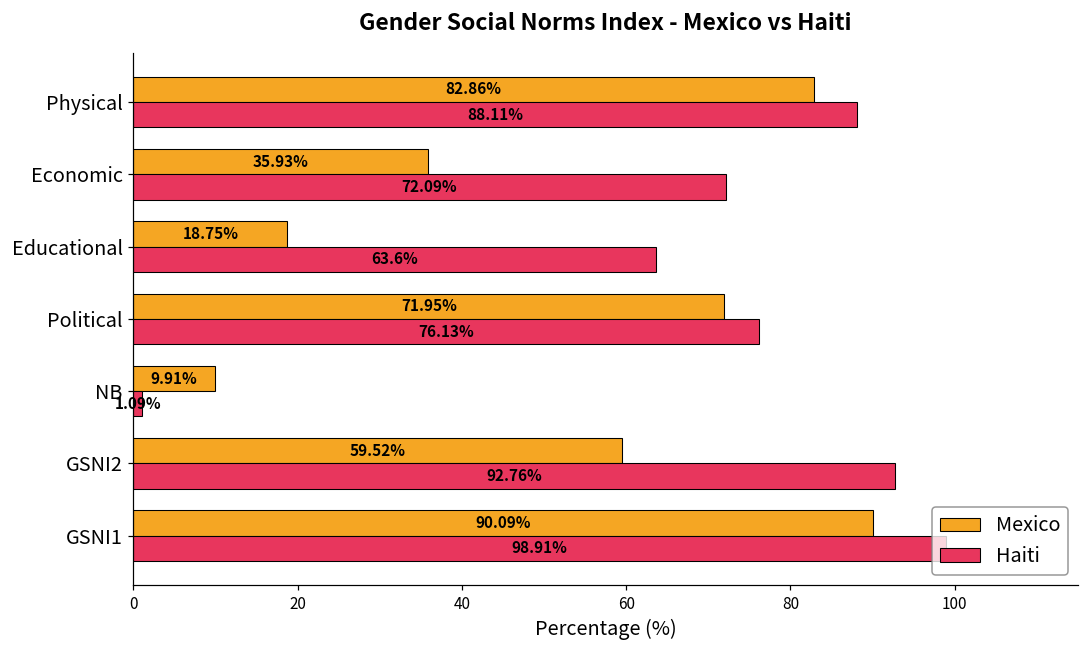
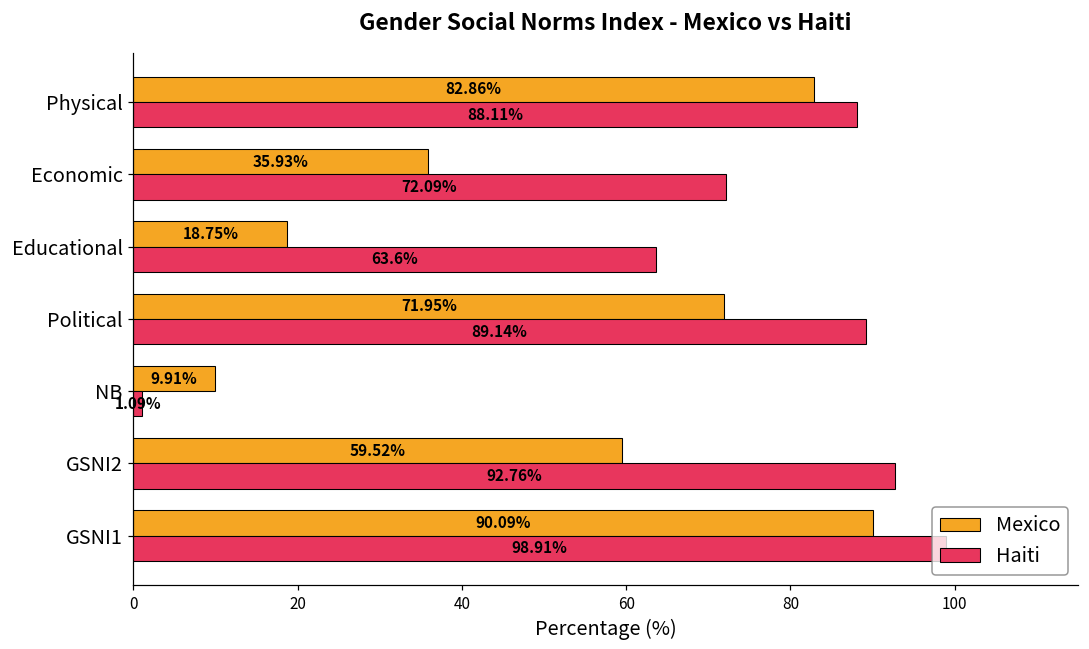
  {
    "Mexico": {
      "Physical": "82.86%",
      "Economic": "35.93%",
      "Educational": "18.75%",
      "Political": "71.95%",
      "NB": "9.91%",
      "GSNI2": "59.52%",
      "GSNI1": "90.09%"
    },
    "Haiti": {
      "Physical": "88.11%",
      "Economic": "72.09%",
      "Educational": "63.6%",
-     "Political": "76.13%",
+     "Political": "89.14%",
      "NB": "1.09%",
      "GSNI2": "92.76%"
    }
  }
